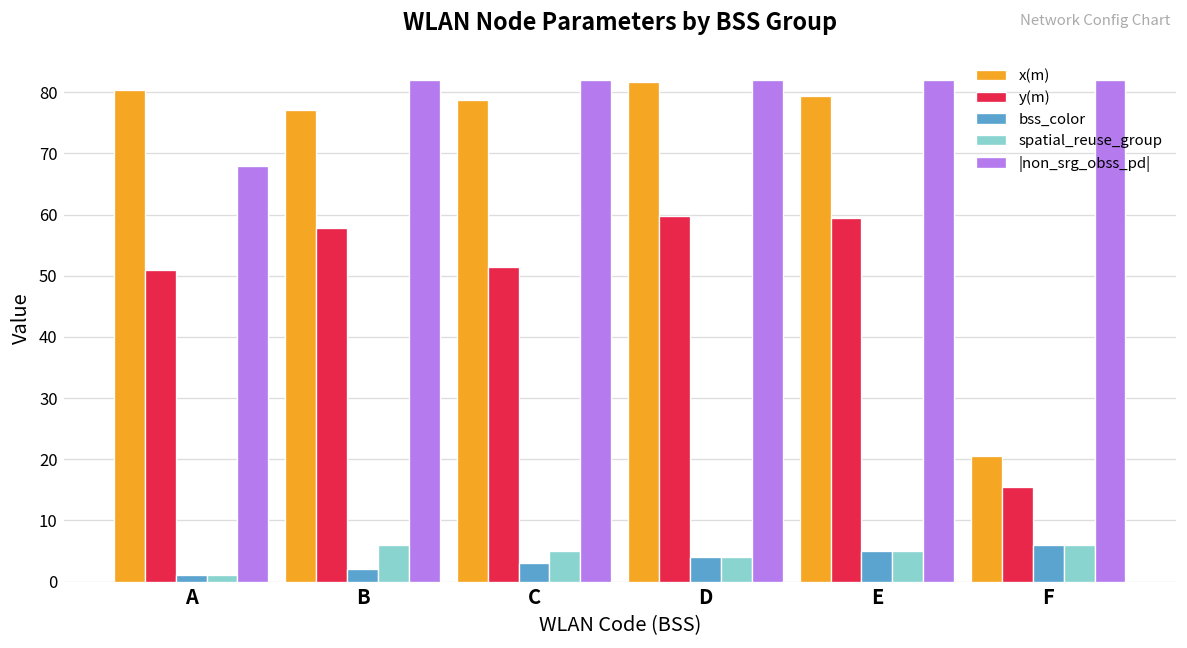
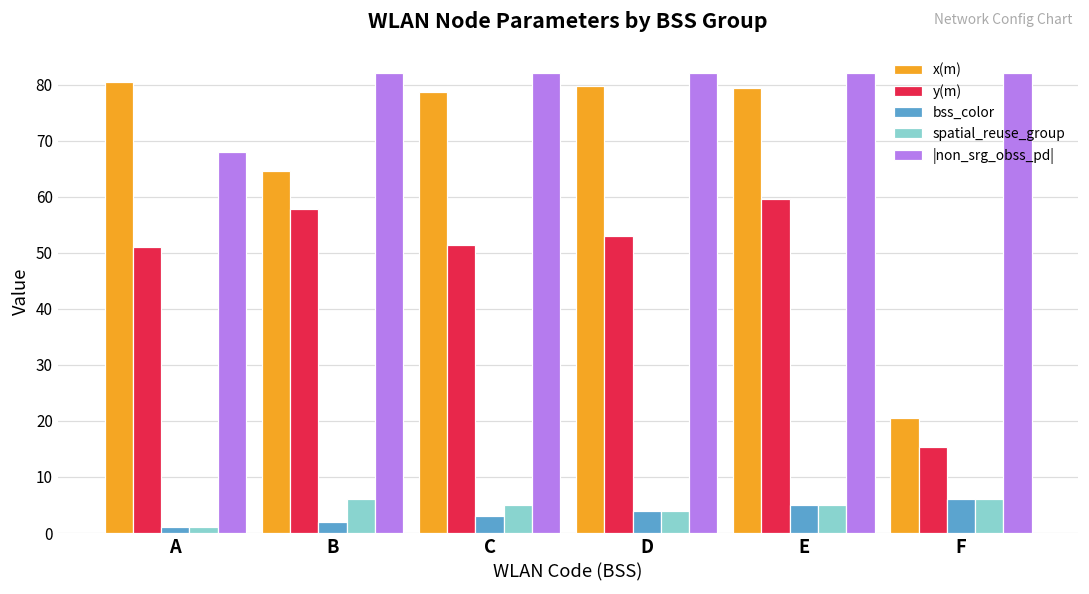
  {
    "x(m)": {
      "A": 80,
-     "B": 77,
+     "B": 65,
      "C": 79,
-     "D": 82,
+     "D": 80,
      "E": 79,
      "F": 21
    },
    "y(m)": {
      "A": 51,
      "B": 58,
      "C": 51,
-     "D": 60,
+     "D": 53,
      "E": 60,
      "F": 15
    },
    "bss_color": {
      "A": 1,
      "B": 2,
      "C": 3,
      "D": 4,
      "E": 5,
      "F": 6
    },
    "spatial_reuse_group": {
      "A": 1,
      "B": 6,
      "C": 5,
      "D": 4,
      "E": 5,
      "F": 6
    },
    "|non_srg_obss_pd|": {
      "A": 68,
      "B": 82,
      "C": 82,
      "D": 82,
      "E": 82,
      "F": 82
    }
  }
